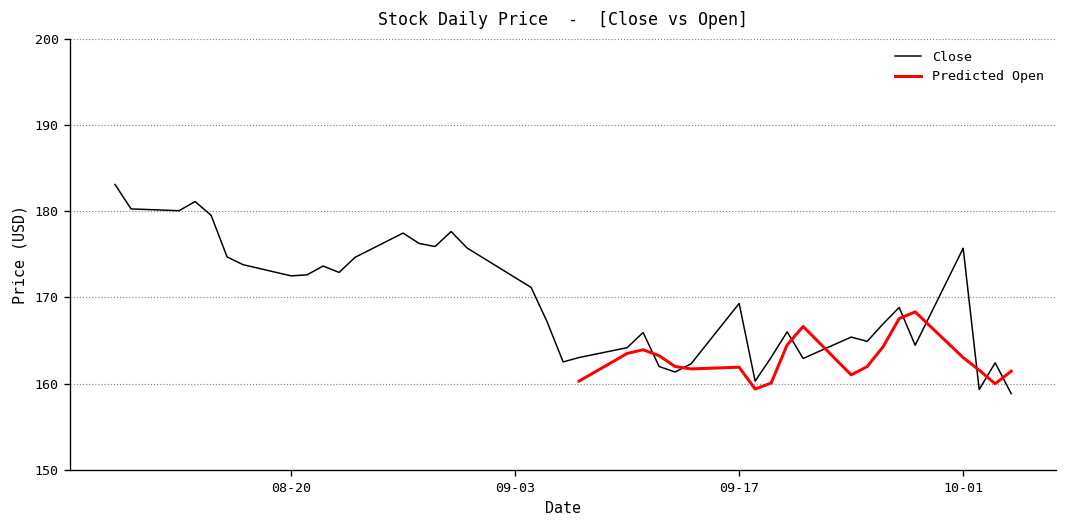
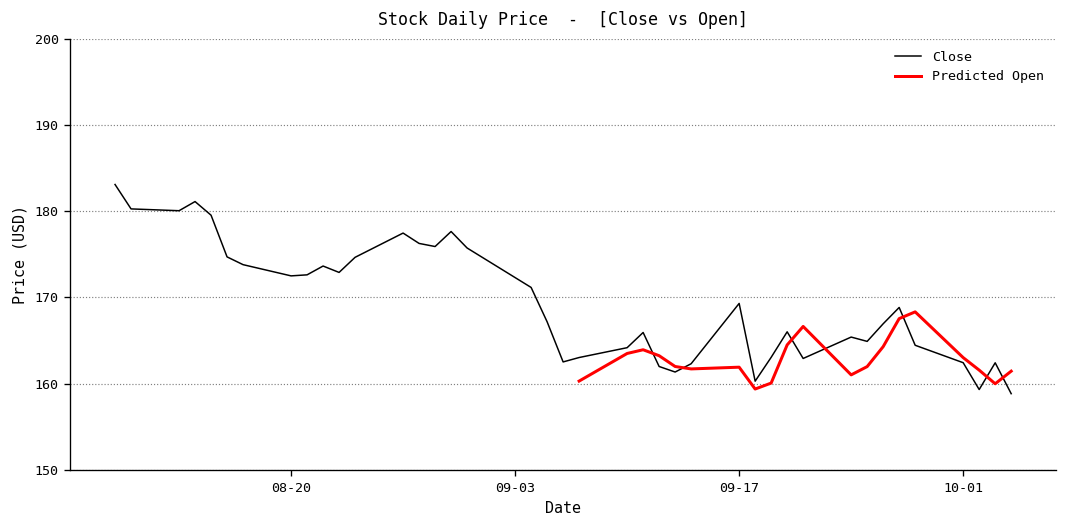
  {
    "Close": {
      "08-20": 173,
      "09-17": 169,
-     "10-01": 176
+     "10-01": 162
    },
    "Predicted Open": {
      "09-17": 162,
      "10-01": 163
    }
  }
